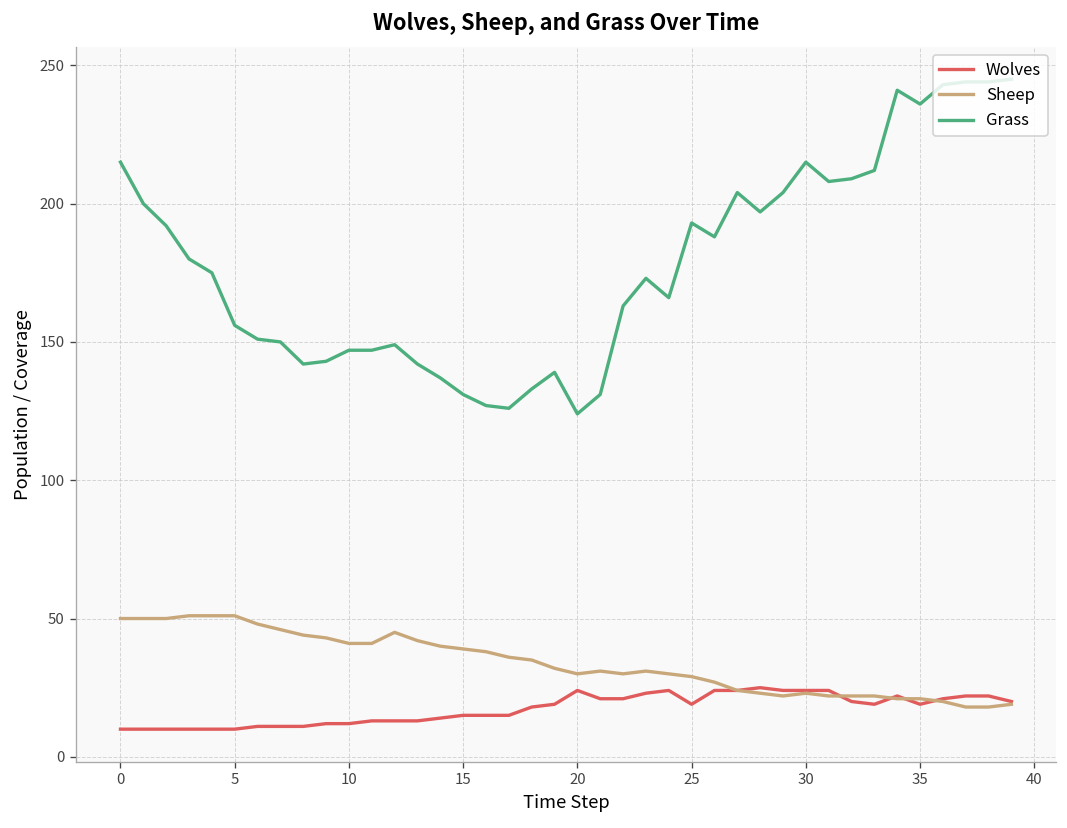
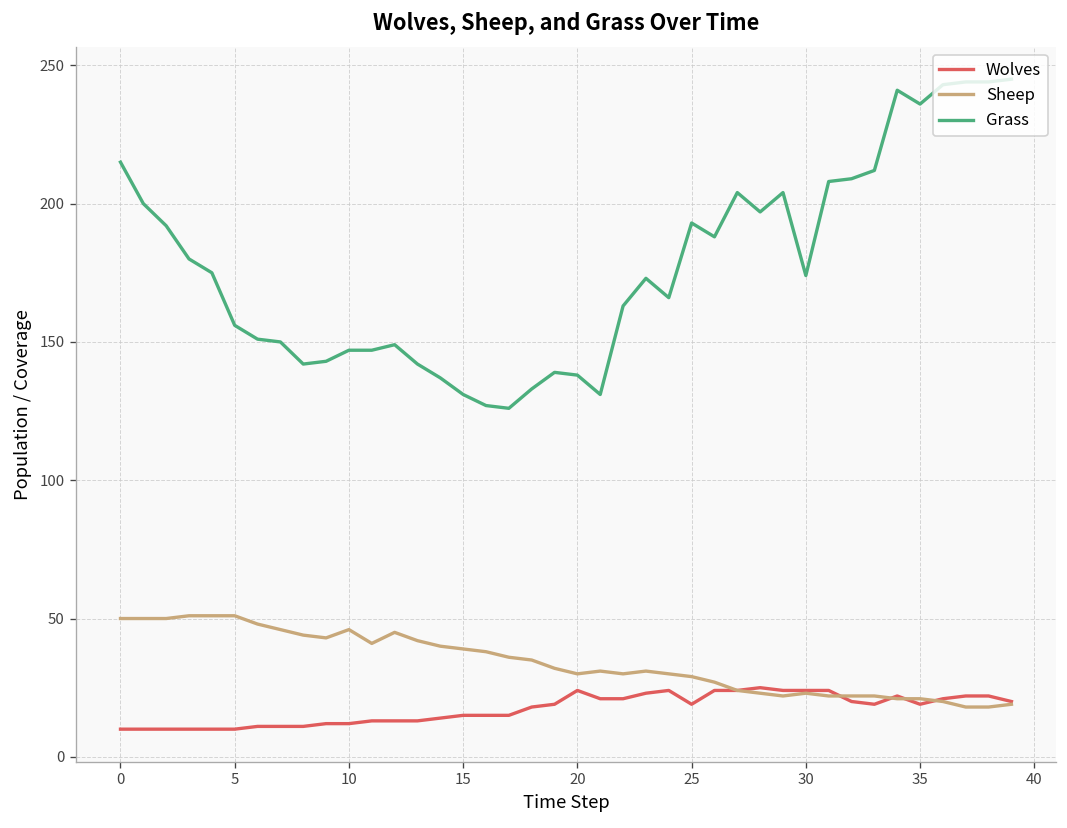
  {
    "Wolves": {
      "0": 10,
      "5": 10,
      "10": 12,
      "15": 15,
      "20": 24,
      "25": 19,
      "35": 19
    },
    "Sheep": {
      "0": 50,
      "5": 51,
-     "10": 41,
+     "10": 46,
      "15": 39,
      "20": 30,
      "25": 29,
      "35": 21
    },
    "Grass": {
      "0": 215,
      "5": 156,
      "10": 147,
      "15": 131,
-     "20": 124,
+     "20": 138,
      "25": 193,
-     "30": 215,
+     "30": 174,
      "35": 236
    }
  }
